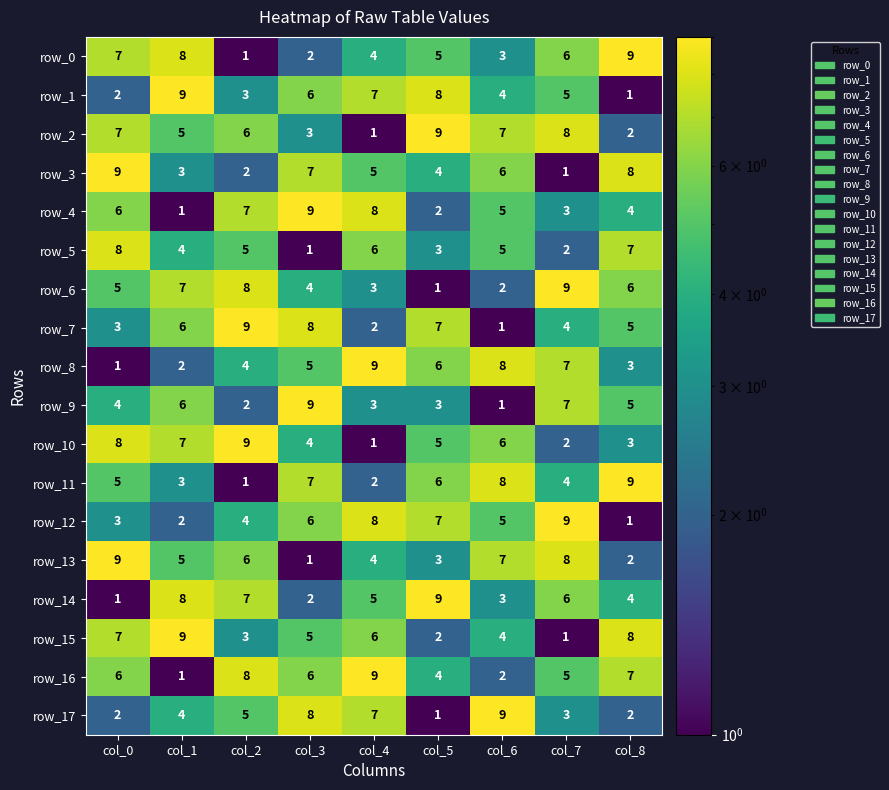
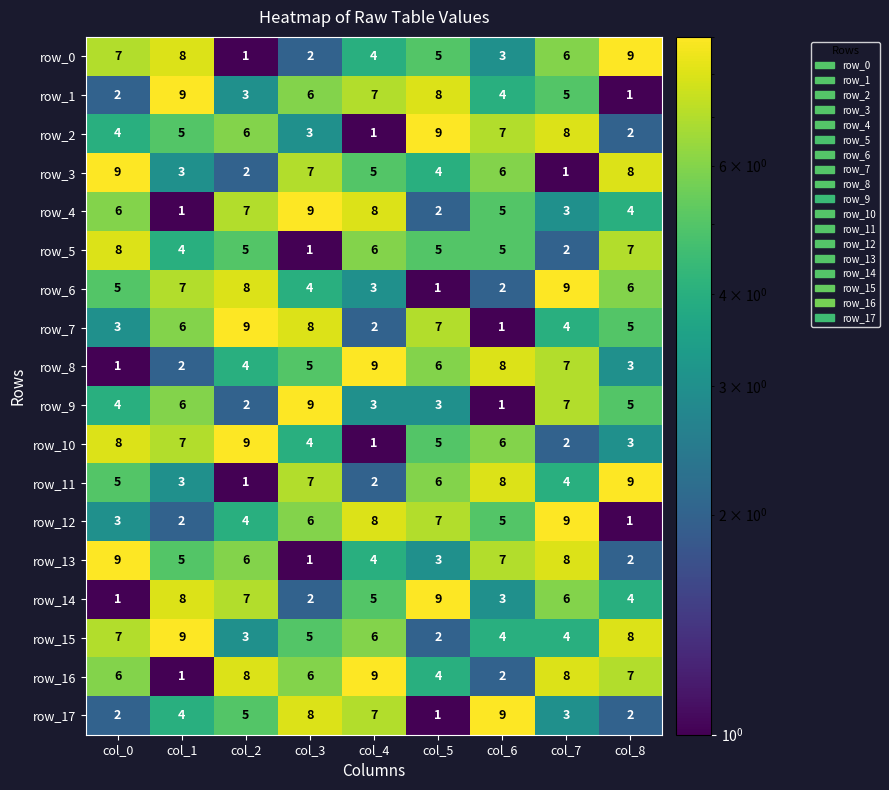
  {
    "row_0": {
      "col_0": 7,
      "col_1": 8,
      "col_2": 1,
      "col_3": 2,
      "col_4": 4,
      "col_5": 5,
      "col_6": 3,
      "col_7": 6,
      "col_8": 9
    },
    "row_1": {
      "col_0": 2,
      "col_1": 9,
      "col_2": 3,
      "col_3": 6,
      "col_4": 7,
      "col_5": 8,
      "col_6": 4,
      "col_7": 5,
      "col_8": 1
    },
    "row_2": {
-     "col_0": 7,
+     "col_0": 4,
      "col_1": 5,
      "col_2": 6,
      "col_3": 3,
      "col_4": 1,
      "col_5": 9,
      "col_6": 7,
      "col_7": 8,
      "col_8": 2
    },
    "row_3": {
      "col_0": 9,
      "col_1": 3,
      "col_2": 2,
      "col_3": 7,
      "col_4": 5,
      "col_5": 4,
      "col_6": 6,
      "col_7": 1,
      "col_8": 8
    },
    "row_4": {
      "col_0": 6,
      "col_1": 1,
      "col_2": 7,
      "col_3": 9,
      "col_4": 8,
      "col_5": 2,
      "col_6": 5,
      "col_7": 3,
      "col_8": 4
    },
    "row_5": {
      "col_0": 8,
      "col_1": 4,
      "col_2": 5,
      "col_3": 1,
      "col_4": 6,
-     "col_5": 3,
+     "col_5": 5,
      "col_6": 5,
      "col_7": 2,
      "col_8": 7
    },
    "row_6": {
      "col_0": 5,
      "col_1": 7,
      "col_2": 8,
      "col_3": 4,
      "col_4": 3,
      "col_5": 1,
      "col_6": 2,
      "col_7": 9,
      "col_8": 6
    },
    "row_7": {
      "col_0": 3,
      "col_1": 6,
      "col_2": 9,
      "col_3": 8,
      "col_4": 2,
      "col_5": 7,
      "col_6": 1,
      "col_7": 4,
      "col_8": 5
    },
    "row_8": {
      "col_0": 1,
      "col_1": 2,
      "col_2": 4,
      "col_3": 5,
      "col_4": 9,
      "col_5": 6,
      "col_6": 8,
      "col_7": 7,
      "col_8": 3
    },
    "row_9": {
      "col_0": 4,
      "col_1": 6,
      "col_2": 2,
      "col_3": 9,
      "col_4": 3,
      "col_5": 3,
      "col_6": 1,
      "col_7": 7,
      "col_8": 5
    },
    "row_10": {
      "col_0": 8,
      "col_1": 7,
      "col_2": 9,
      "col_3": 4,
      "col_4": 1,
      "col_5": 5,
      "col_6": 6,
      "col_7": 2,
      "col_8": 3
    },
    "row_11": {
      "col_0": 5,
      "col_1": 3,
      "col_2": 1,
      "col_3": 7,
      "col_4": 2,
      "col_5": 6,
      "col_6": 8,
      "col_7": 4,
      "col_8": 9
    },
    "row_12": {
      "col_0": 3,
      "col_1": 2,
      "col_2": 4,
      "col_3": 6,
      "col_4": 8,
      "col_5": 7,
      "col_6": 5,
      "col_7": 9,
      "col_8": 1
    },
    "row_13": {
      "col_0": 9,
      "col_1": 5,
      "col_2": 6,
      "col_3": 1,
      "col_4": 4,
      "col_5": 3,
      "col_6": 7,
      "col_7": 8,
      "col_8": 2
    },
    "row_14": {
      "col_0": 1,
      "col_1": 8,
      "col_2": 7,
      "col_3": 2,
      "col_4": 5,
      "col_5": 9,
      "col_6": 3,
      "col_7": 6,
      "col_8": 4
    },
    "row_15": {
      "col_0": 7,
      "col_1": 9,
      "col_2": 3,
      "col_3": 5,
      "col_4": 6,
      "col_5": 2,
      "col_6": 4,
-     "col_7": 1,
+     "col_7": 4,
      "col_8": 8
    },
    "row_16": {
      "col_0": 6,
      "col_1": 1,
      "col_2": 8,
      "col_3": 6,
      "col_4": 9,
      "col_5": 4,
      "col_6": 2,
-     "col_7": 5,
+     "col_7": 8,
      "col_8": 7
    },
    "row_17": {
      "col_0": 2,
      "col_1": 4,
      "col_2": 5,
      "col_3": 8,
      "col_4": 7,
      "col_5": 1,
      "col_6": 9,
      "col_7": 3,
      "col_8": 2
    }
  }
